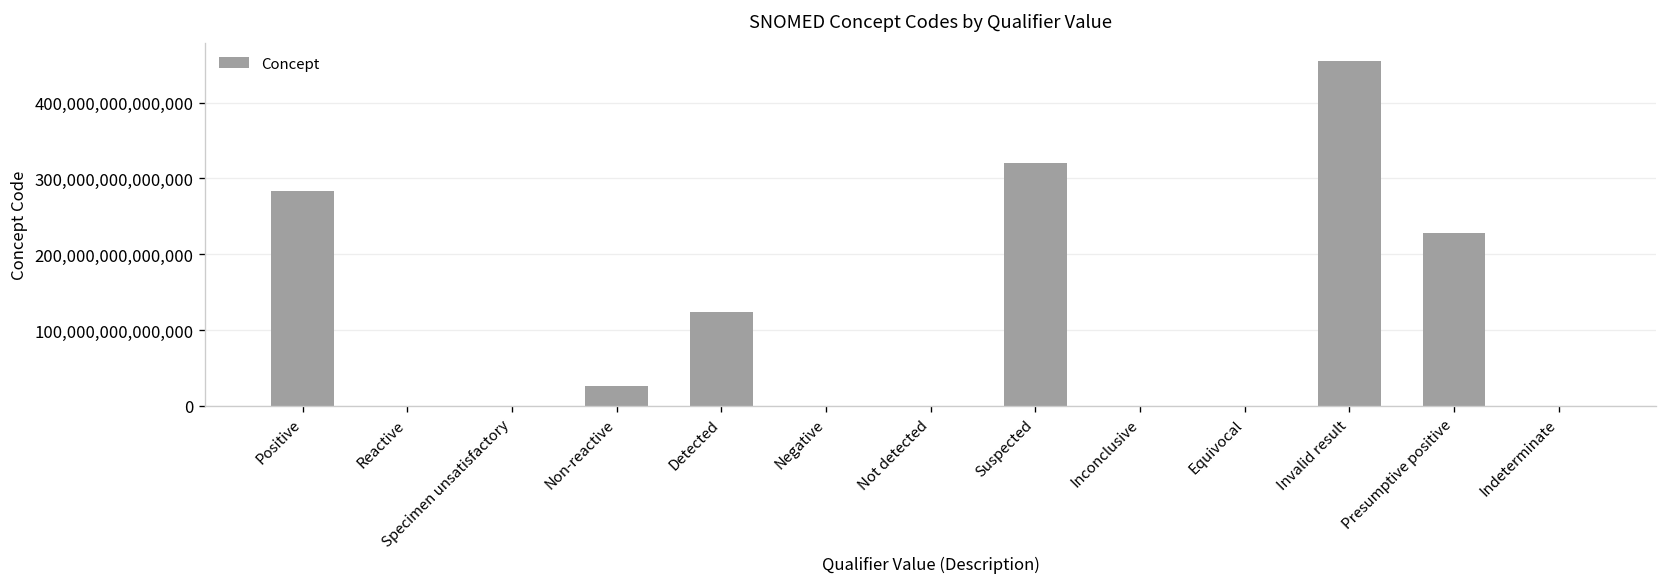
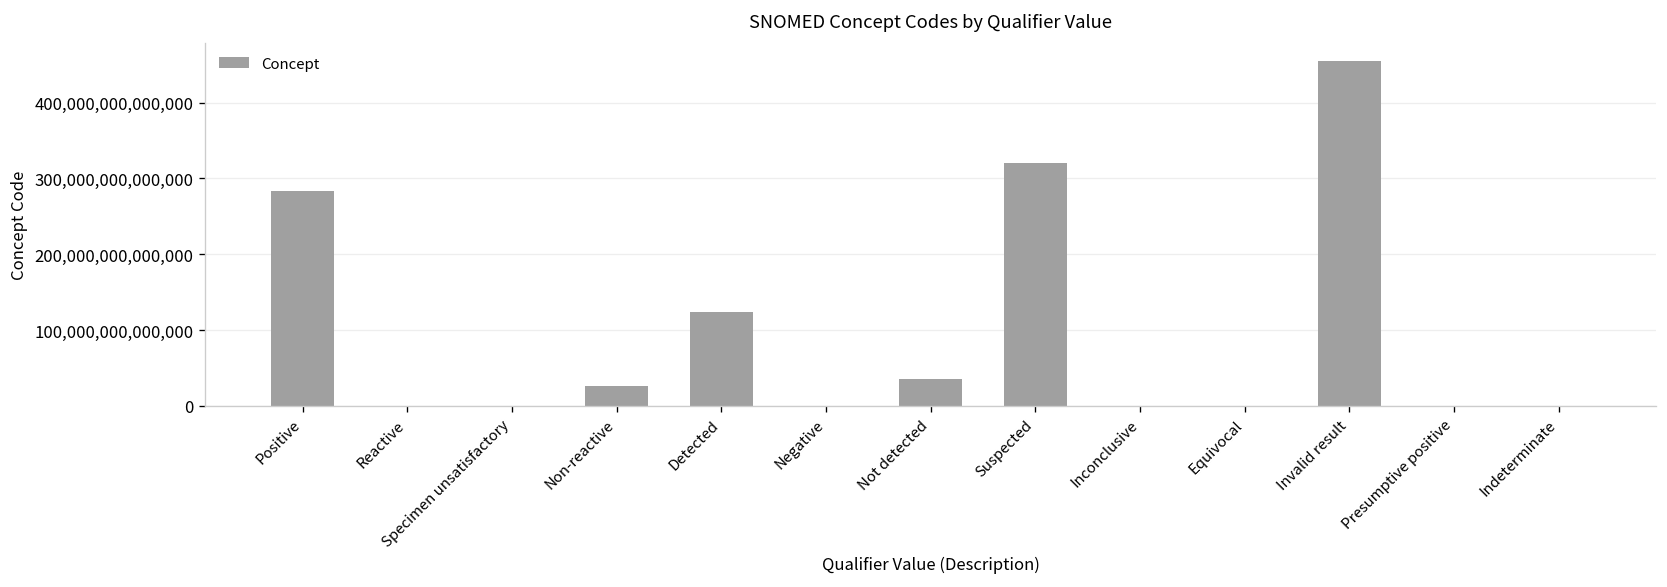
  {
    "Positive": "280,000,000,000,000",
    "Non-reactive": "30,000,000,000,000",
    "Detected": "120,000,000,000,000",
-   "Not detected": "0",
+   "Not detected": "40,000,000,000,000",
    "Suspected": "320,000,000,000,000",
    "Invalid result": "460,000,000,000,000",
-   "Presumptive positive": "230,000,000,000,000"
+   "Presumptive positive": "0"
  }
